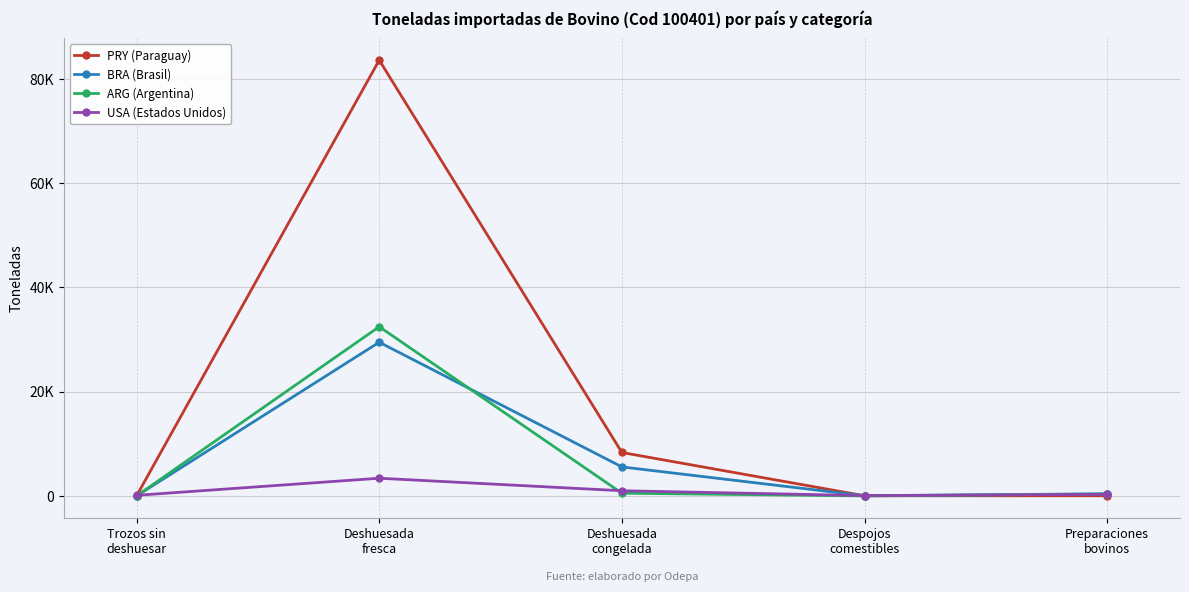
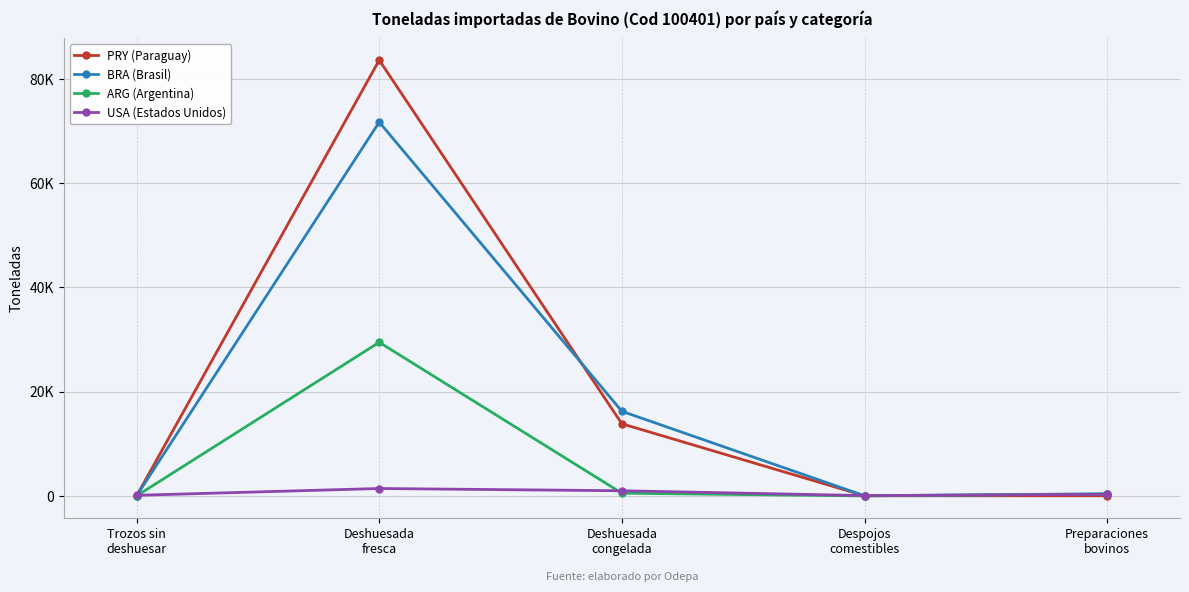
  {
    "PRY (Paraguay)": {
      "Deshuesada fresca": 84000,
-     "Deshuesada congelada": 8000
+     "Deshuesada congelada": 14000
    },
    "BRA (Brasil)": {
-     "Deshuesada fresca": 29000,
-     "Deshuesada congelada": 6000
+     "Deshuesada fresca": 72000,
+     "Deshuesada congelada": 16000
    },
    "ARG (Argentina)": {
-     "Deshuesada fresca": 32000
+     "Deshuesada fresca": 29000
    },
    "USA (Estados Unidos)": {
-     "Deshuesada fresca": 3000
+     "Deshuesada fresca": 1000
    }
  }
